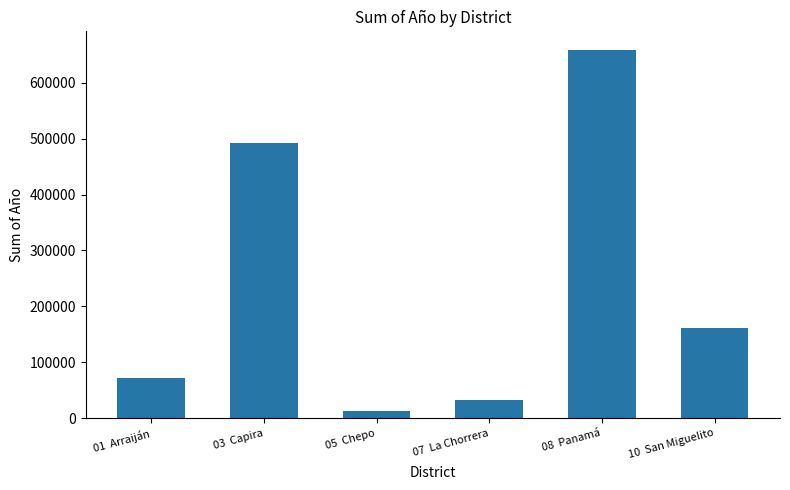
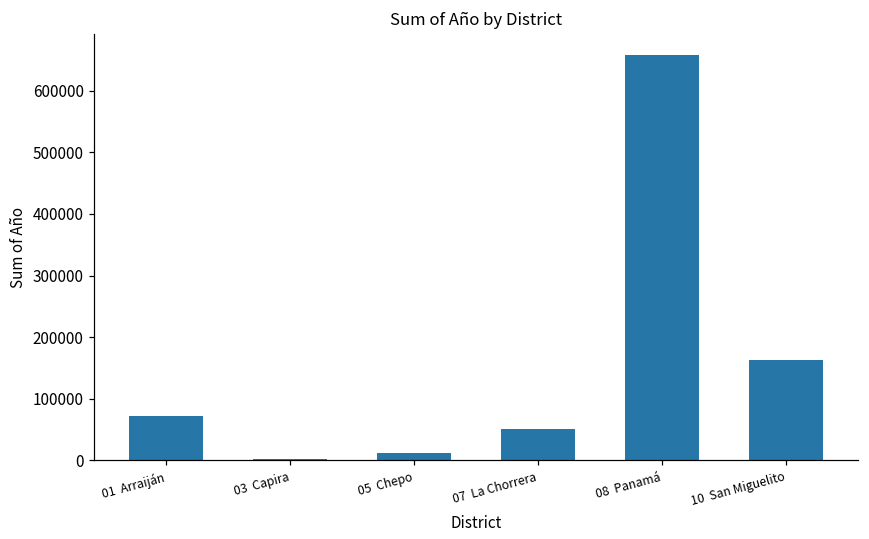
  {
    "01 Arraiján": 70000,
-   "03 Capira": 490000,
+   "03 Capira": 0,
    "05 Chepo": 10000,
-   "07 La Chorrera": 30000,
+   "07 La Chorrera": 50000,
    "08 Panamá": 660000,
    "10 San Miguelito": 160000
  }
